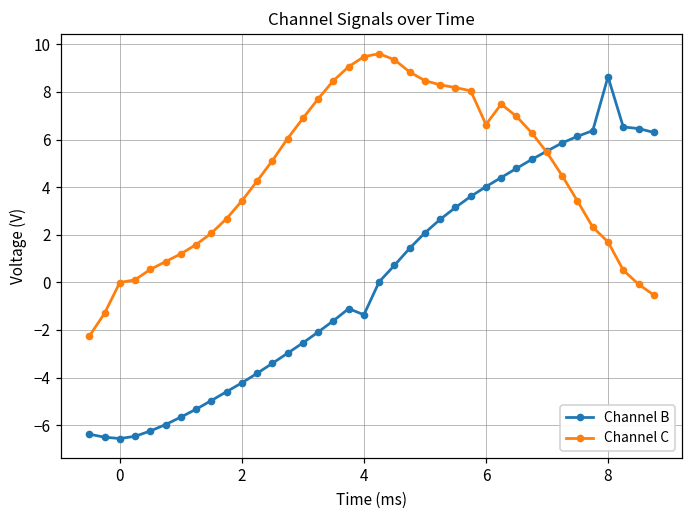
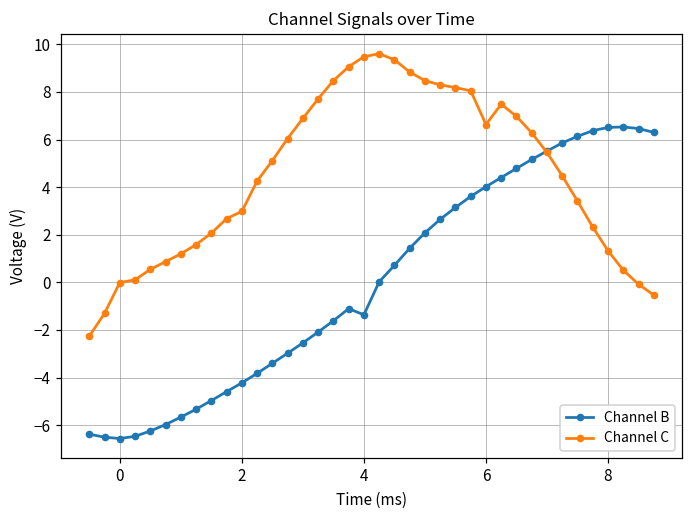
  {
    "Channel B": {
      "0": -6.6,
      "2": -4.2,
      "4": -1.4,
      "6": 4.0,
-     "8": 8.6
+     "8": 6.5
    },
    "Channel C": {
      "0": 0.0,
-     "2": 3.4,
+     "2": 3.0,
      "4": 9.5,
      "6": 6.6,
-     "8": 1.7
+     "8": 1.3
    }
  }
